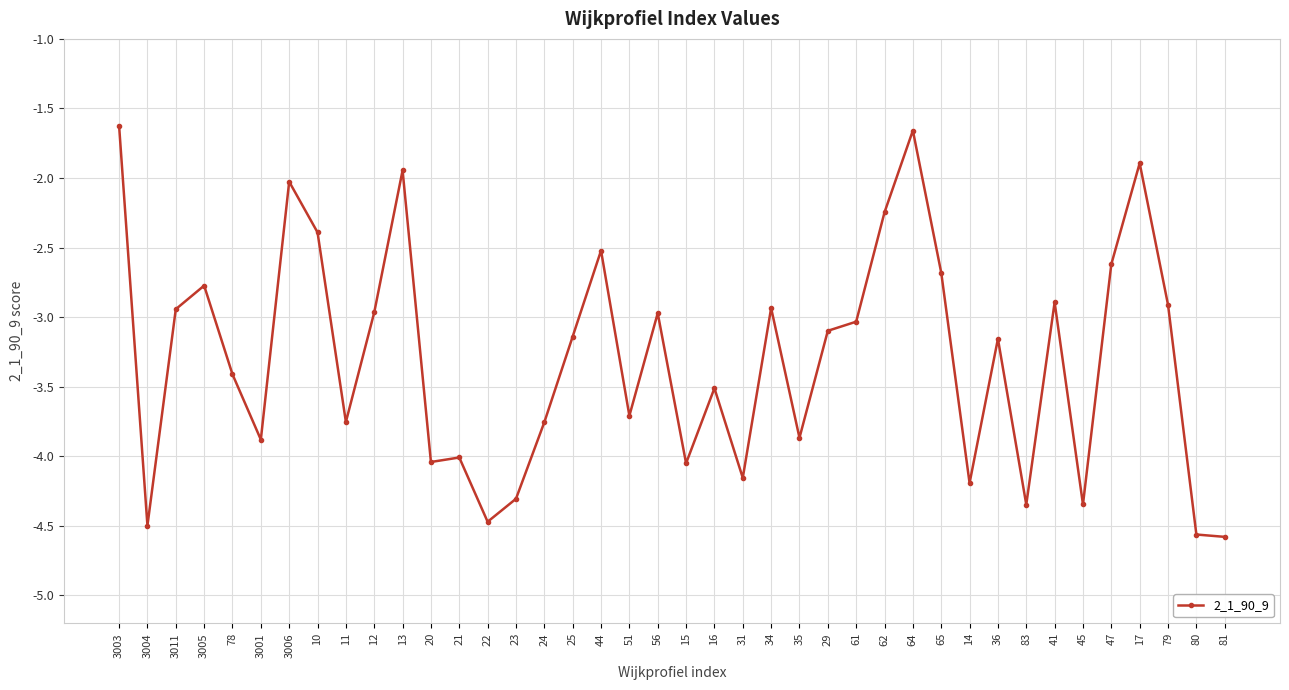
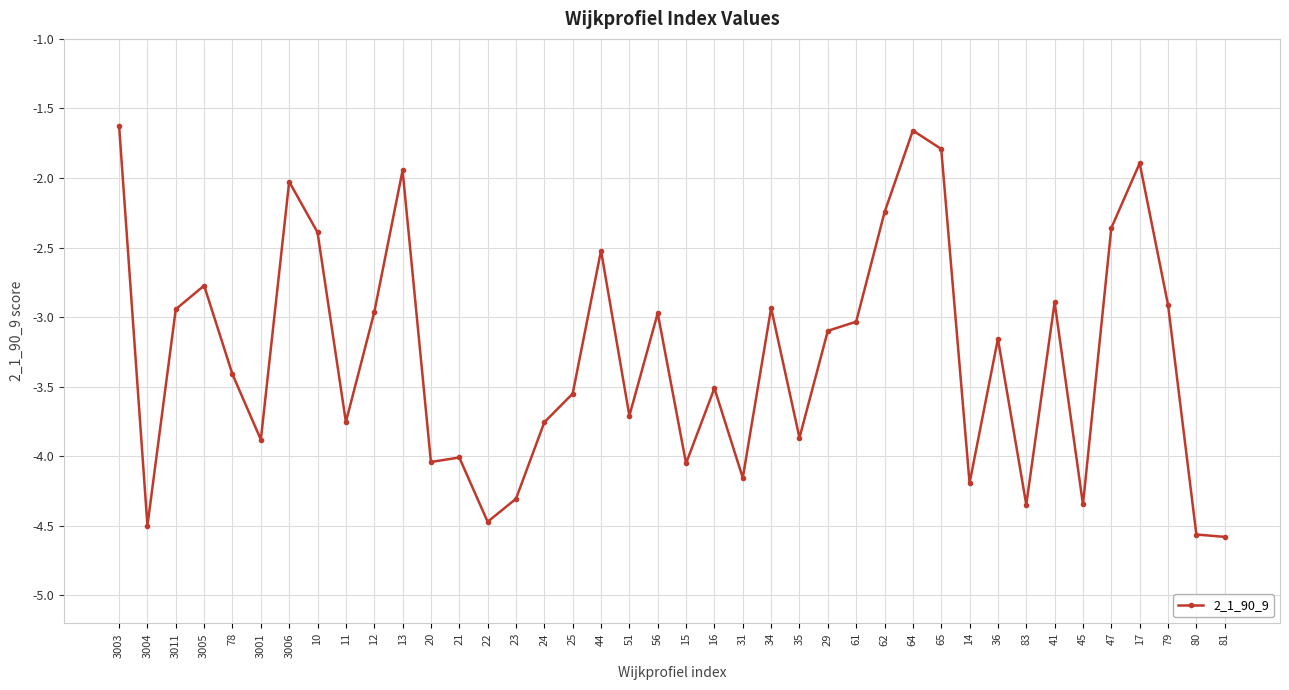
  {
    "3003": -1.62,
    "3004": -4.50,
    "3011": -2.94,
    "3005": -2.77,
    "78": -3.41,
    "3001": -3.88,
    "3006": -2.03,
    "10": -2.39,
    "11": -3.75,
    "12": -2.97,
    "13": -1.94,
    "20": -4.04,
    "21": -4.01,
    "22": -4.47,
    "23": -4.31,
    "24": -3.75,
-   "25": -3.14,
+   "25": -3.55,
    "44": -2.52,
    "51": -3.71,
    "56": -2.97,
    "15": -4.05,
    "16": -3.51,
    "31": -4.15,
    "34": -2.93,
    "35": -3.87,
    "29": -3.10,
    "61": -3.03,
    "62": -2.25,
    "64": -1.66,
-   "65": -2.68,
+   "65": -1.79,
    "14": -4.19,
    "36": -3.16,
    "83": -4.35,
    "41": -2.89,
    "45": -4.35,
-   "47": -2.62,
+   "47": -2.36,
    "17": -1.89,
    "79": -2.91,
    "80": -4.56,
    "81": -4.58
  }
